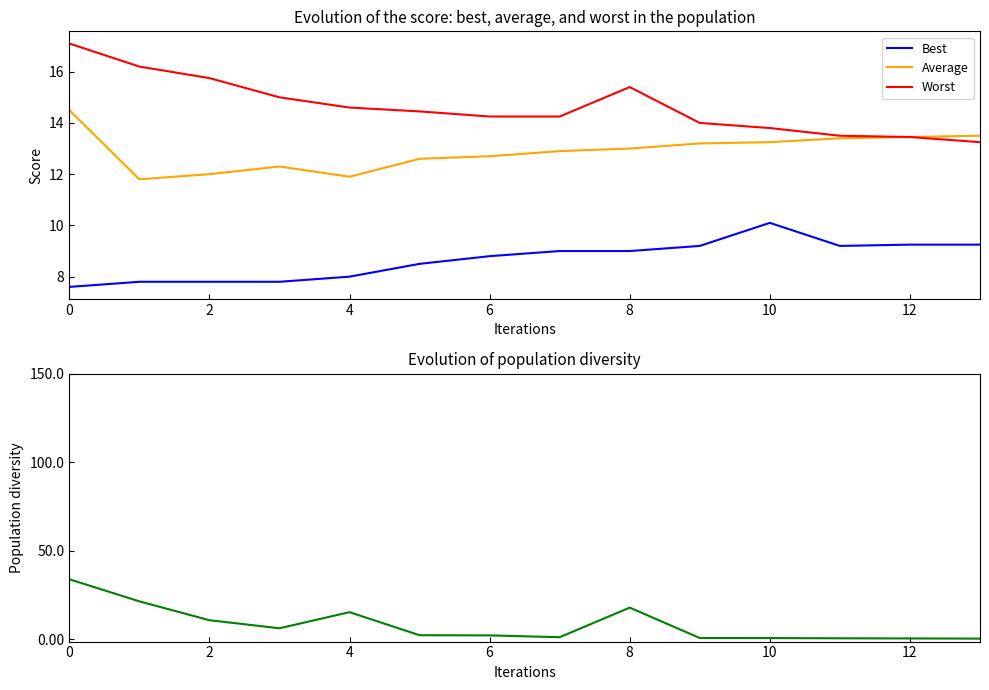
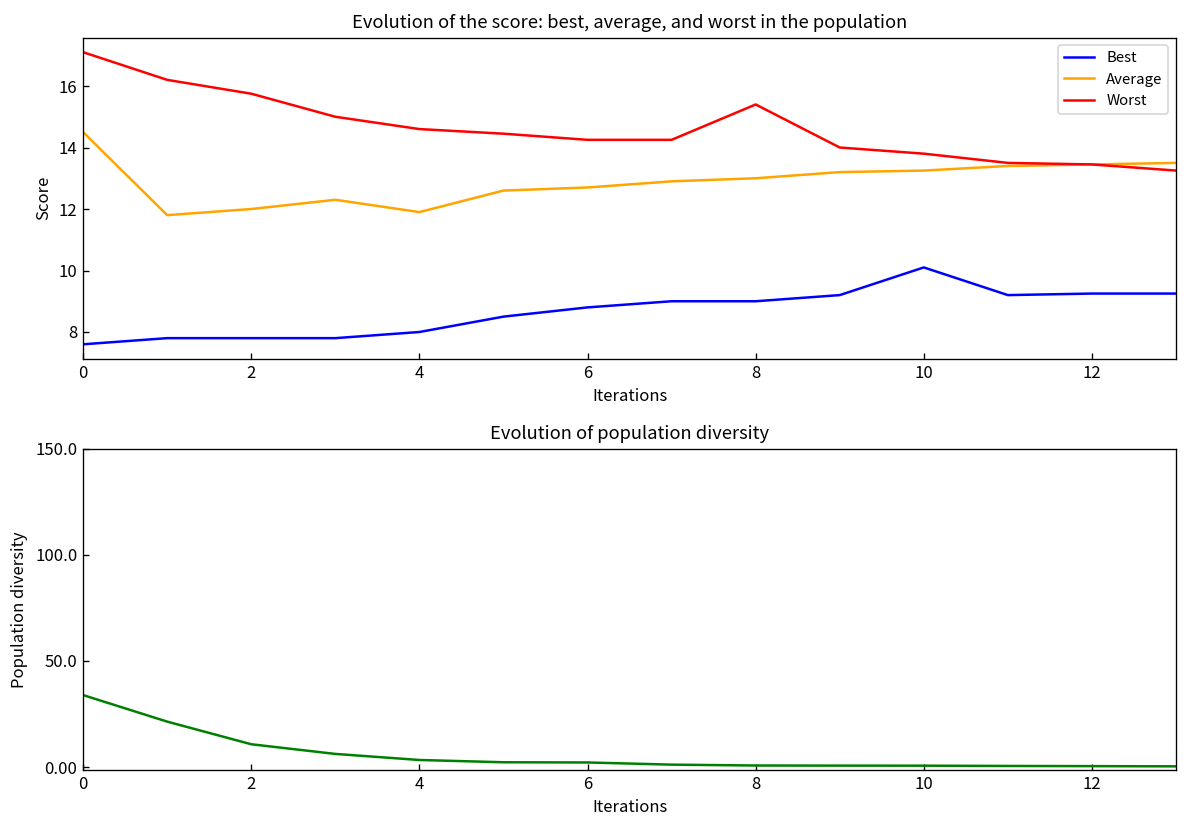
  {
    "Evolution of the score: best, average, and worst in the population": {
      "Best": {
        "0": 7.6,
        "2": 7.8,
        "4": 8.0,
        "6": 8.8,
        "8": 9.0,
        "10": 10.1,
        "12": 9.3
      },
      "Average": {
        "0": 14.5,
        "2": 12.0,
        "4": 11.9,
        "6": 12.7,
        "8": 13.0,
        "10": 13.3
      },
      "Worst": {
        "0": 17.1,
        "2": 15.8,
        "4": 14.6,
        "6": 14.3,
        "8": 15.4,
        "10": 13.8
      }
    },
    "Evolution of population diversity": {
      "0": 34,
      "2": 11,
-     "4": 15,
+     "4": 3,
      "6": 2,
-     "8": 18,
+     "8": 1,
      "10": 1,
      "12": 0
    }
  }
